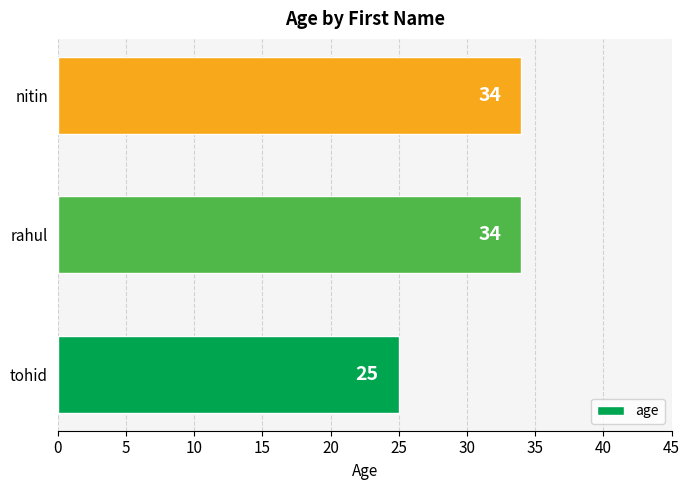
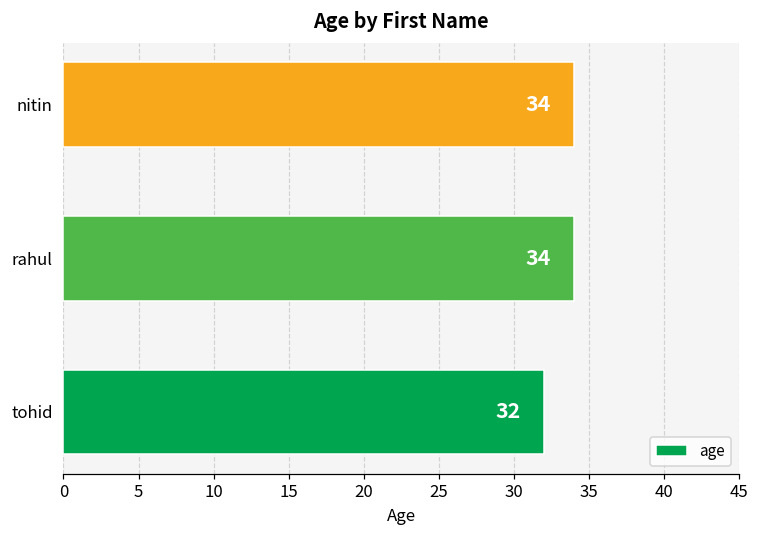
  {
    "nitin": 34,
    "rahul": 34,
-   "tohid": 25
+   "tohid": 32
  }
